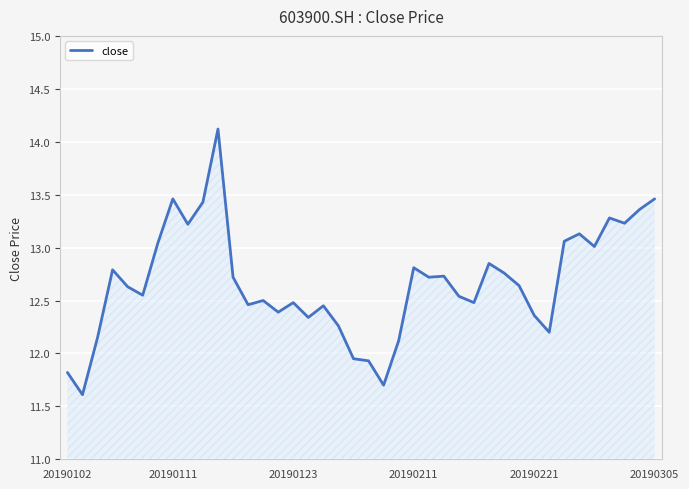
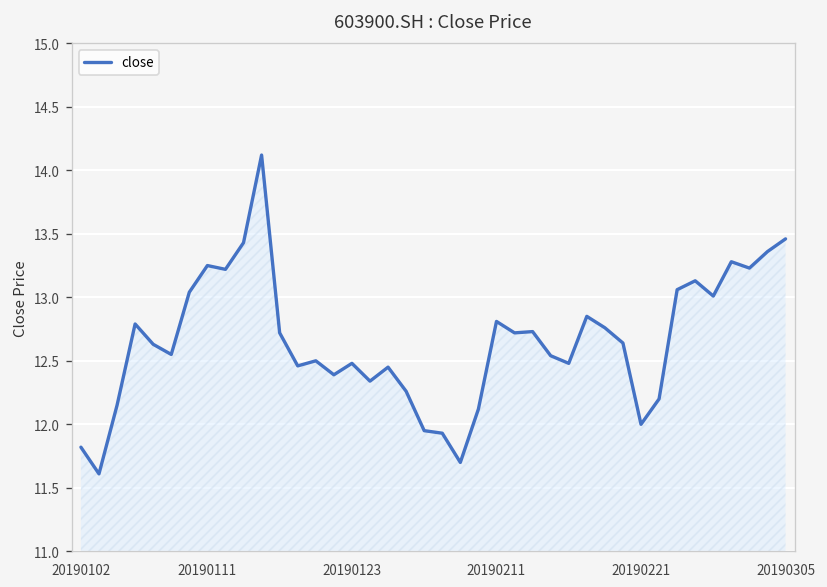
  {
    "20190102": 11.82,
-   "20190111": 13.46,
+   "20190111": 13.25,
    "20190123": 12.48,
    "20190211": 12.81,
-   "20190221": 12.36,
+   "20190221": 12.00,
    "20190305": 13.46
  }
